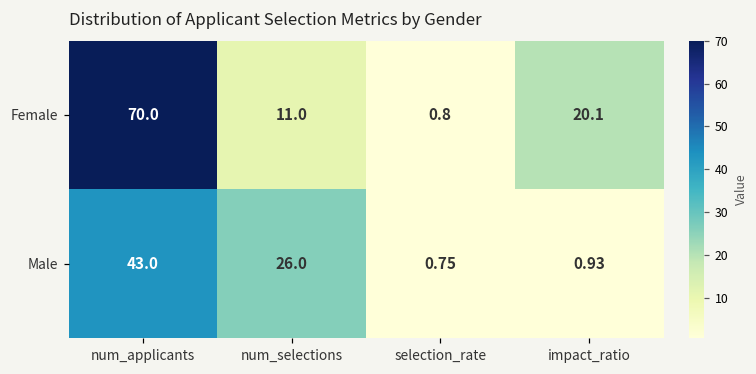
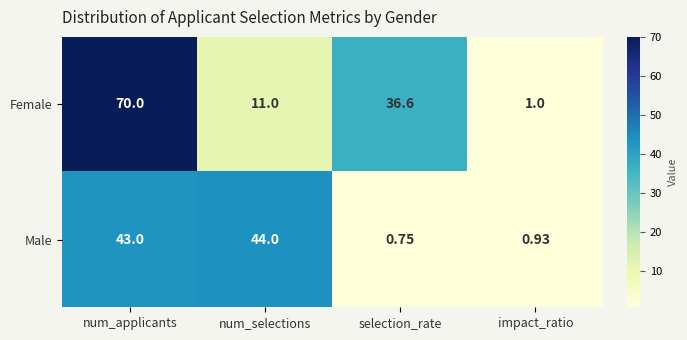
  {
    "Female": {
      "num_applicants": 70.0,
      "num_selections": 11.0,
-     "selection_rate": 0.8,
-     "impact_ratio": 20.1
+     "selection_rate": 36.6,
+     "impact_ratio": 1.0
    },
    "Male": {
      "num_applicants": 43.0,
-     "num_selections": 26.0,
+     "num_selections": 44.0,
      "selection_rate": 0.75,
      "impact_ratio": 0.93
    }
  }
